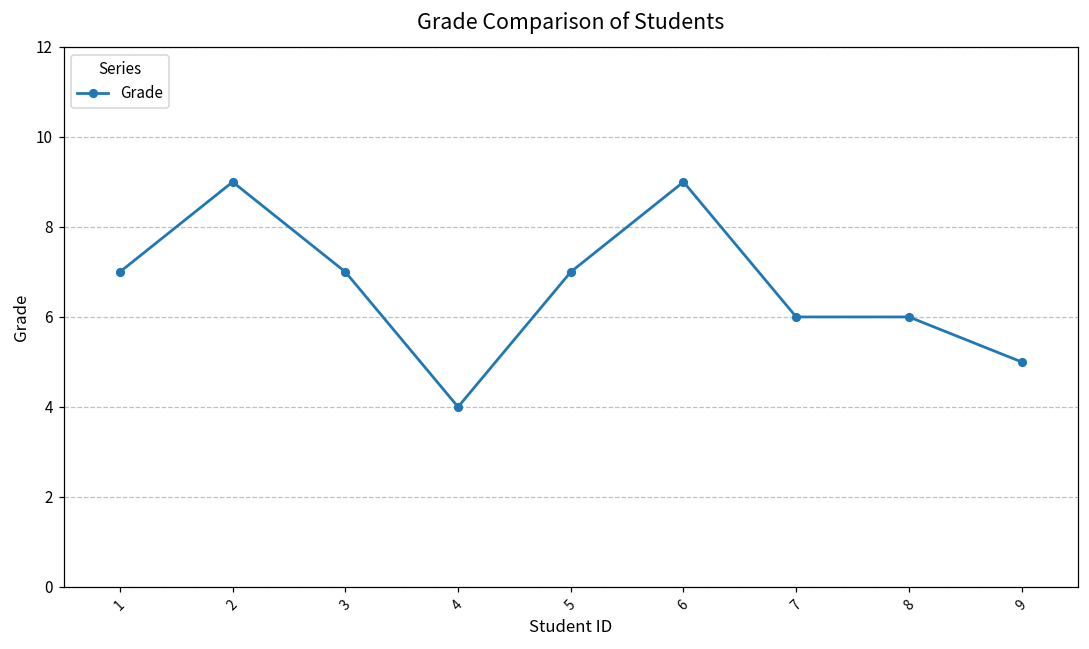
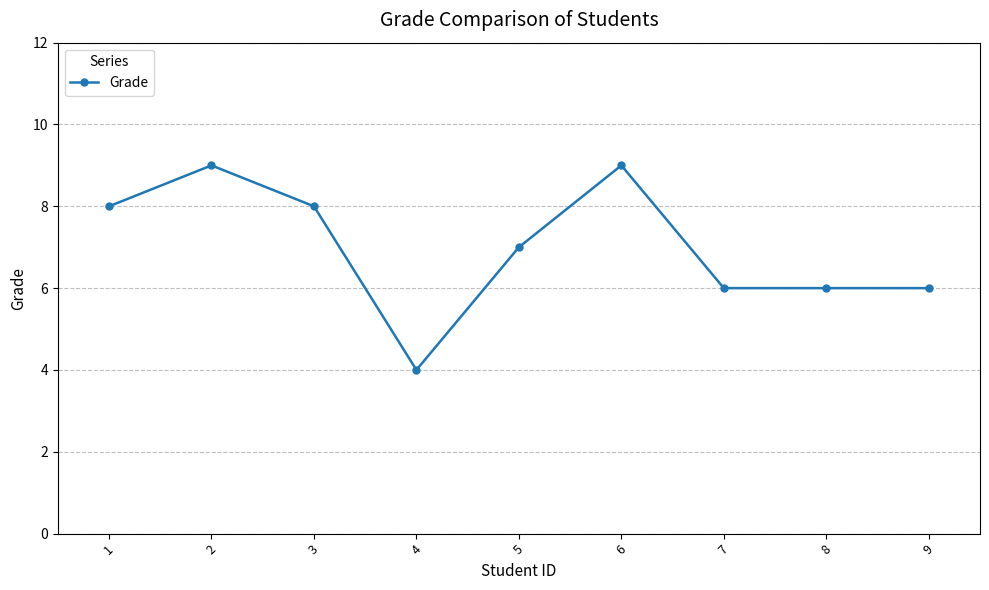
  {
-   "1": 7,
+   "1": 8,
    "2": 9,
-   "3": 7,
+   "3": 8,
    "4": 4,
    "5": 7,
    "6": 9,
    "7": 6,
    "8": 6,
-   "9": 5
+   "9": 6
  }
